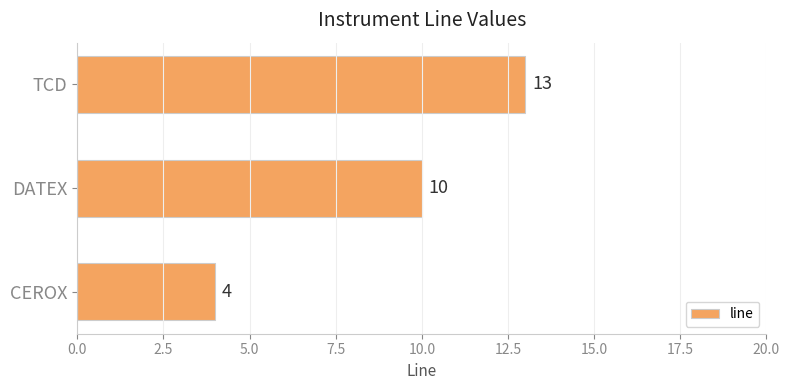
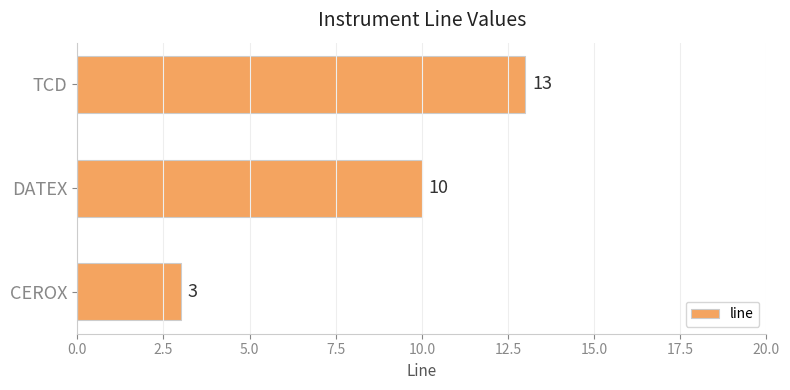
  {
    "TCD": 13,
    "DATEX": 10,
-   "CEROX": 4
+   "CEROX": 3
  }
